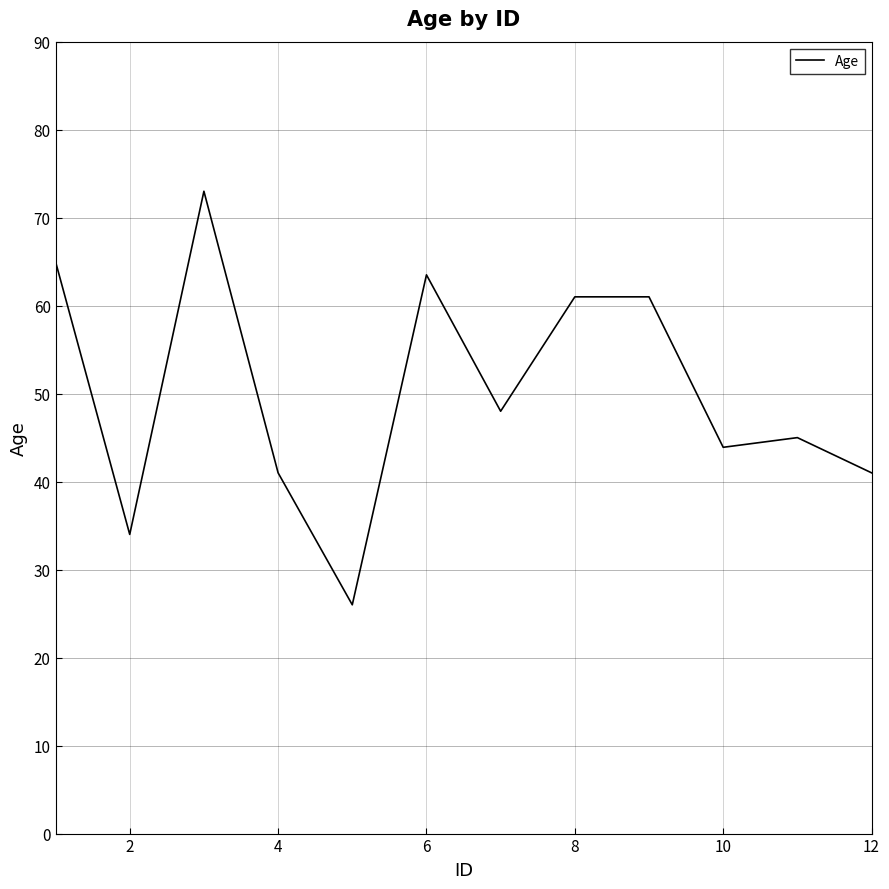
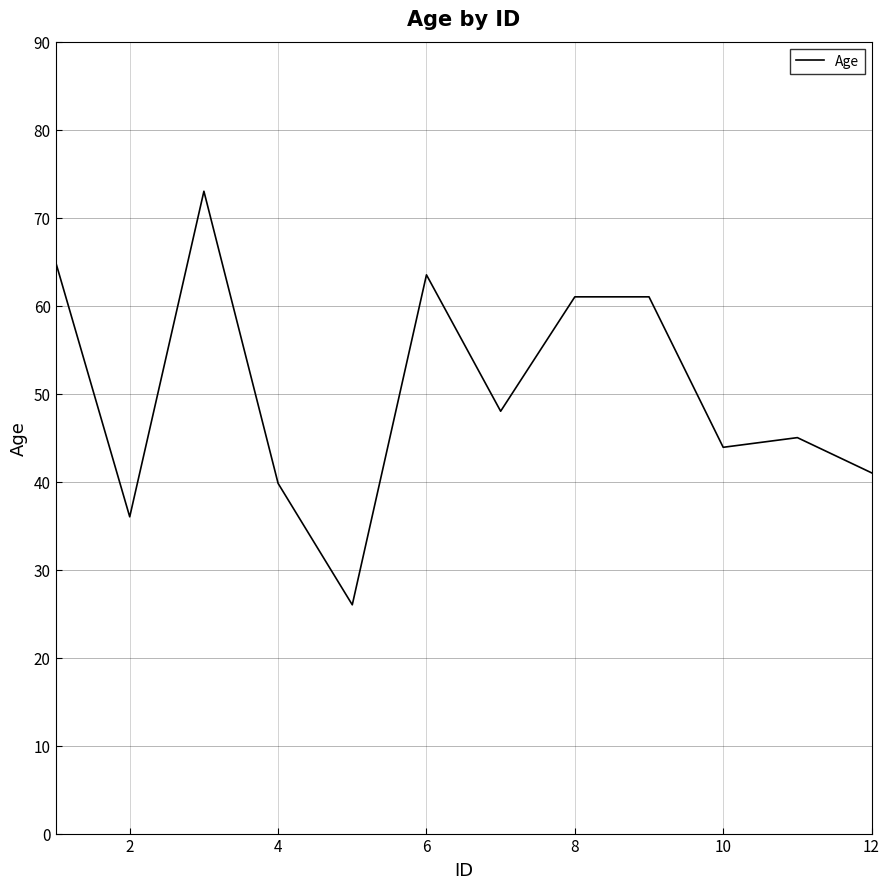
  {
-   "2": 34,
-   "4": 41,
+   "2": 36,
+   "4": 40,
    "6": 64,
    "8": 61,
    "10": 44,
    "12": 41
  }
